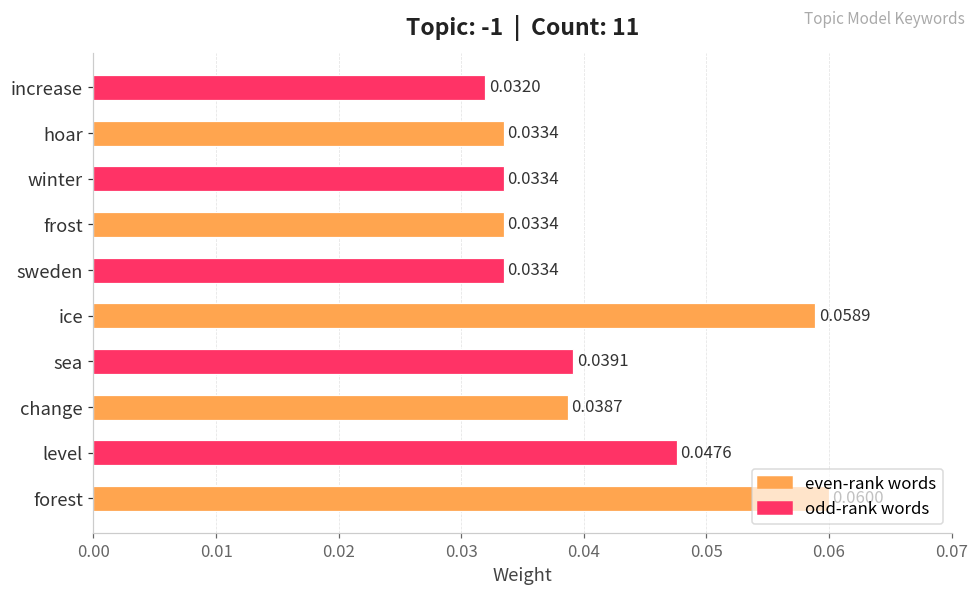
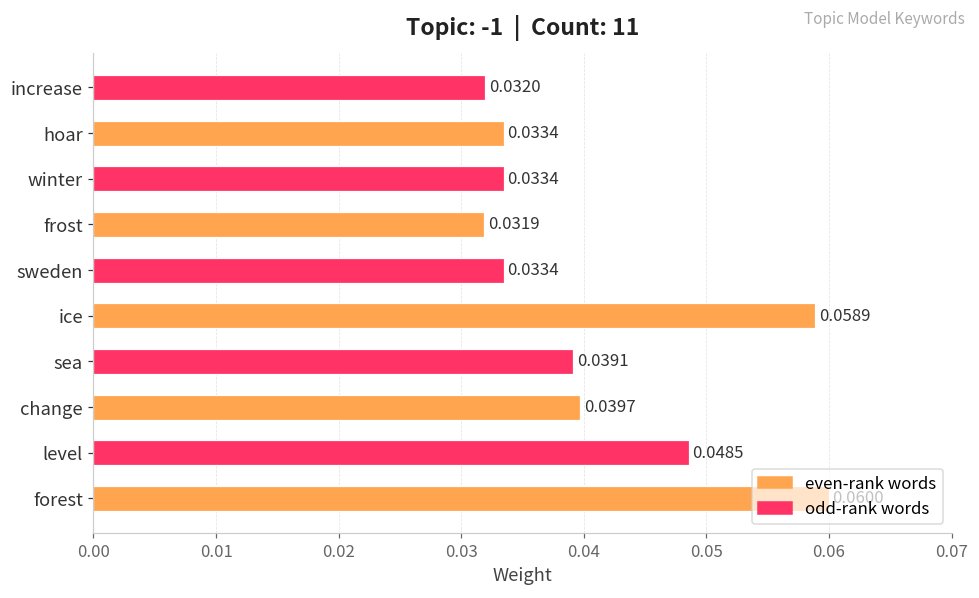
  {
    "increase": 0.0320,
    "hoar": 0.0334,
    "winter": 0.0334,
-   "frost": 0.0334,
+   "frost": 0.0319,
    "sweden": 0.0334,
    "ice": 0.0589,
    "sea": 0.0391,
-   "change": 0.0387,
-   "level": 0.0476
+   "change": 0.0397,
+   "level": 0.0485
  }
